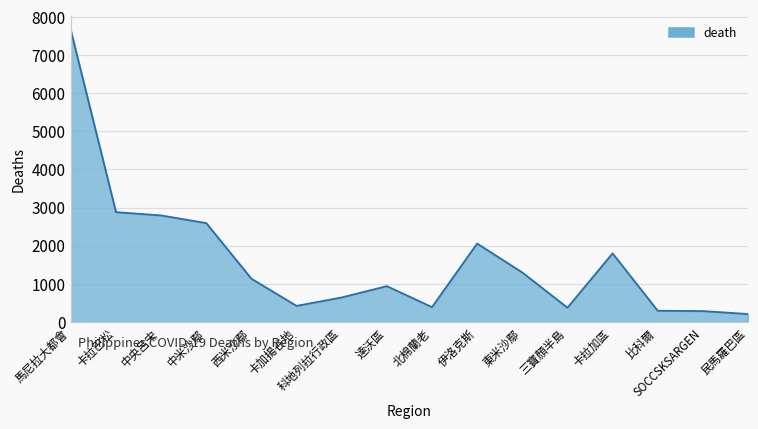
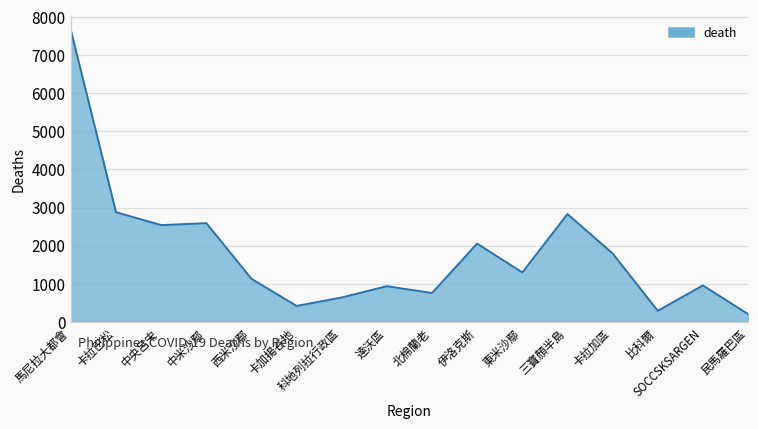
  {
    "馬尼拉大都會": 7600,
    "卡拉巴松": 2900,
-   "中央呂宋": 2800,
+   "中央呂宋": 2500,
    "中米沙鄢": 2600,
    "西米沙鄢": 1100,
    "卡加揚谷地": 400,
    "科地列拉行政區": 600,
    "達沃區": 900,
-   "北棉蘭老": 400,
+   "北棉蘭老": 800,
    "伊洛克斯": 2100,
    "東米沙鄢": 1300,
-   "三寶顏半島": 400,
+   "三寶顏半島": 2800,
    "卡拉加區": 1800,
    "比科爾": 300,
-   "SOCCSKSARGEN": 300,
+   "SOCCSKSARGEN": 1000,
    "民馬羅巴區": 200
  }
